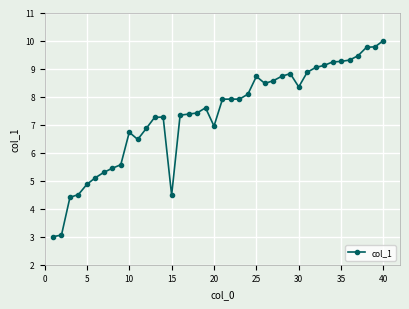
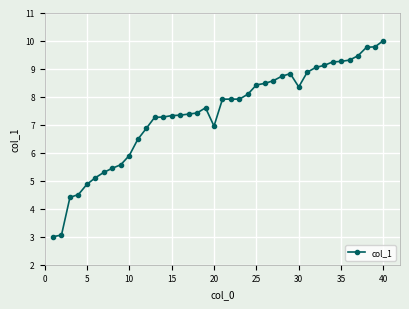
  {
    "5": 4.9,
-   "10": 6.7,
-   "15": 4.5,
+   "10": 5.9,
+   "15": 7.3,
    "20": 6.9,
-   "25": 8.7,
+   "25": 8.4,
    "30": 8.3,
    "35": 9.3,
    "40": 10.0
  }
